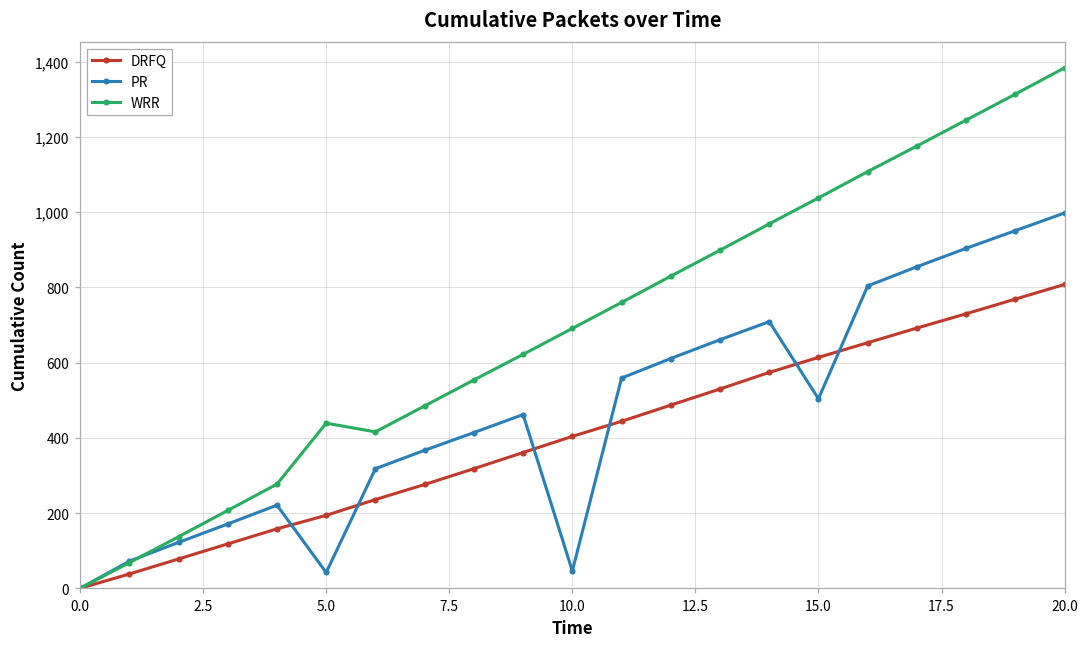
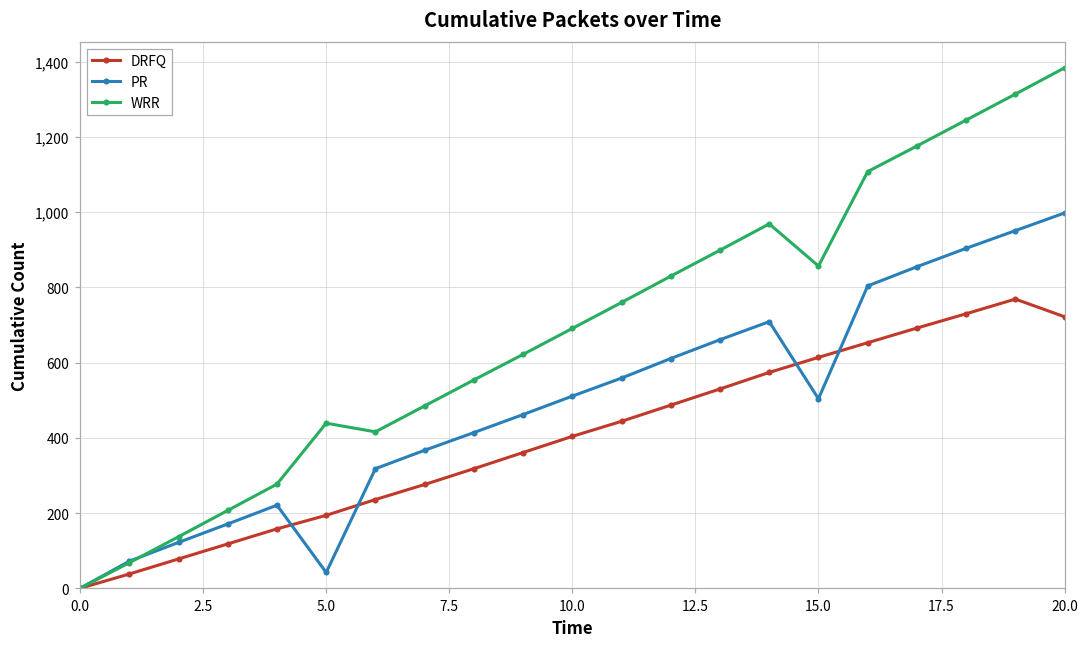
  {
    "DRFQ": {
      "5.0": "190",
      "10.0": "400",
      "15.0": "610",
-     "20.0": "810"
+     "20.0": "720"
    },
    "PR": {
      "5.0": "40",
-     "10.0": "50",
+     "10.0": "510",
      "15.0": "500",
      "20.0": "1,000"
    },
    "WRR": {
      "5.0": "440",
      "10.0": "690",
-     "15.0": "1,040",
+     "15.0": "860",
      "20.0": "1,380"
    }
  }
